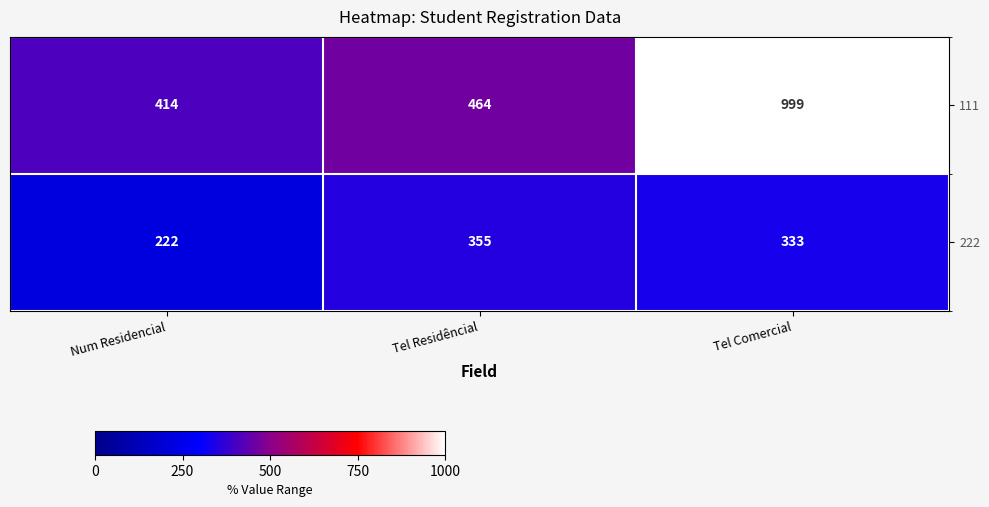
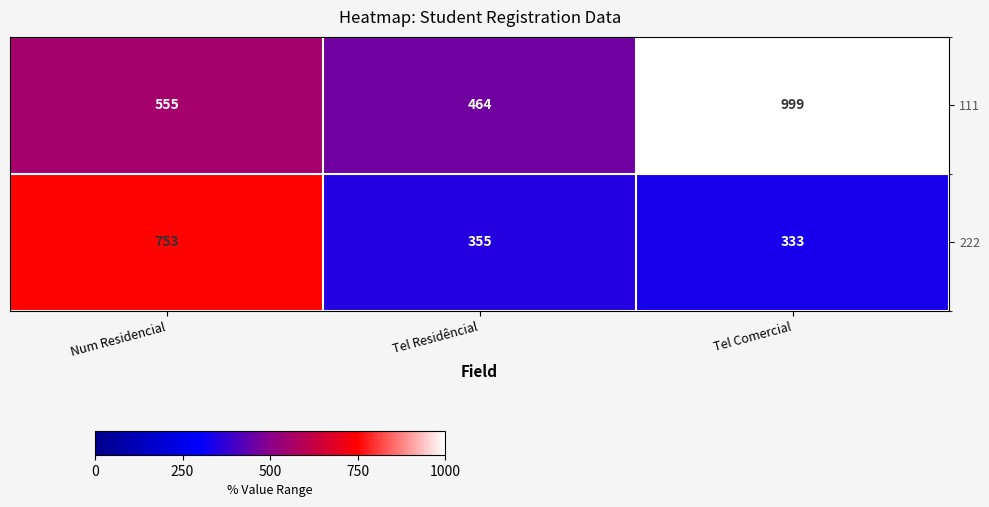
  {
    "111": {
-     "Num Residencial": 414,
+     "Num Residencial": 555,
      "Tel Residêncial": 464,
      "Tel Comercial": 999
    },
    "222": {
-     "Num Residencial": 222,
+     "Num Residencial": 753,
      "Tel Residêncial": 355,
      "Tel Comercial": 333
    }
  }
